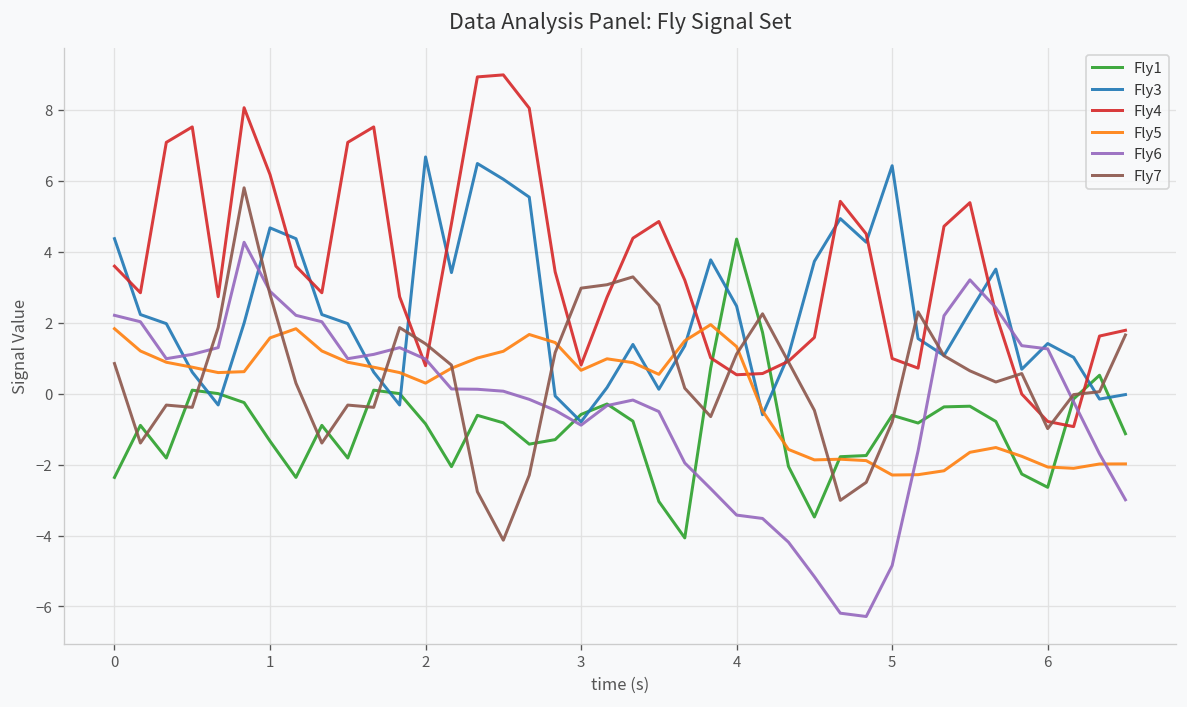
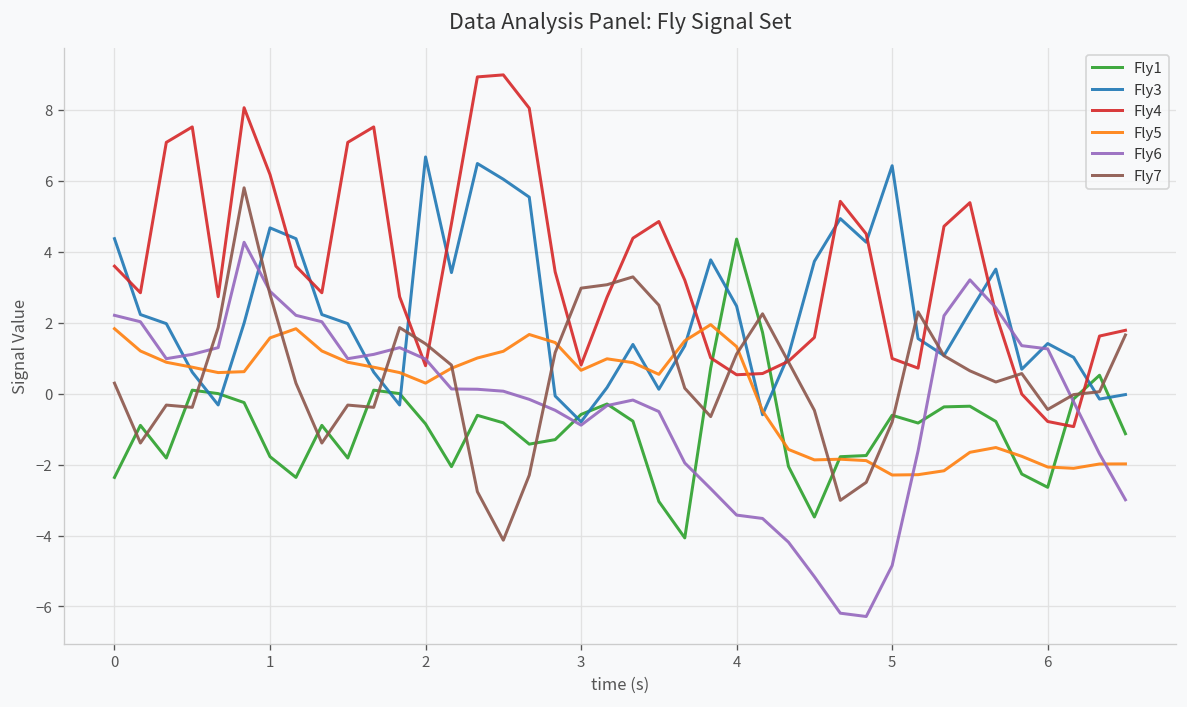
  {
    "Fly1": {
      "0": -2.4,
-     "1": -1.3,
+     "1": -1.8,
      "2": -0.9,
      "3": -0.6,
      "4": 4.4,
      "5": -0.6,
      "6": -2.6
    },
    "Fly3": {
      "0": 4.4,
      "1": 4.7,
      "2": 6.7,
      "3": -0.8,
      "4": 2.5,
      "5": 6.4,
      "6": 1.4
    },
    "Fly4": {
      "0": 3.6,
      "1": 6.2,
      "2": 0.8,
      "3": 0.8,
      "4": 0.5,
      "5": 1.0,
      "6": -0.8
    },
    "Fly5": {
      "0": 1.8,
      "1": 1.6,
      "2": 0.3,
      "3": 0.7,
      "4": 1.3,
      "5": -2.3,
      "6": -2.1
    },
    "Fly6": {
      "0": 2.2,
      "2": 1.0,
      "3": -0.9,
      "4": -3.4,
      "5": -4.8,
      "6": 1.3
    },
    "Fly7": {
-     "0": 0.8,
+     "0": 0.3,
      "2": 1.4,
      "3": 3.0,
      "4": 1.1,
      "5": -0.8,
-     "6": -1.0
+     "6": -0.4
    }
  }
